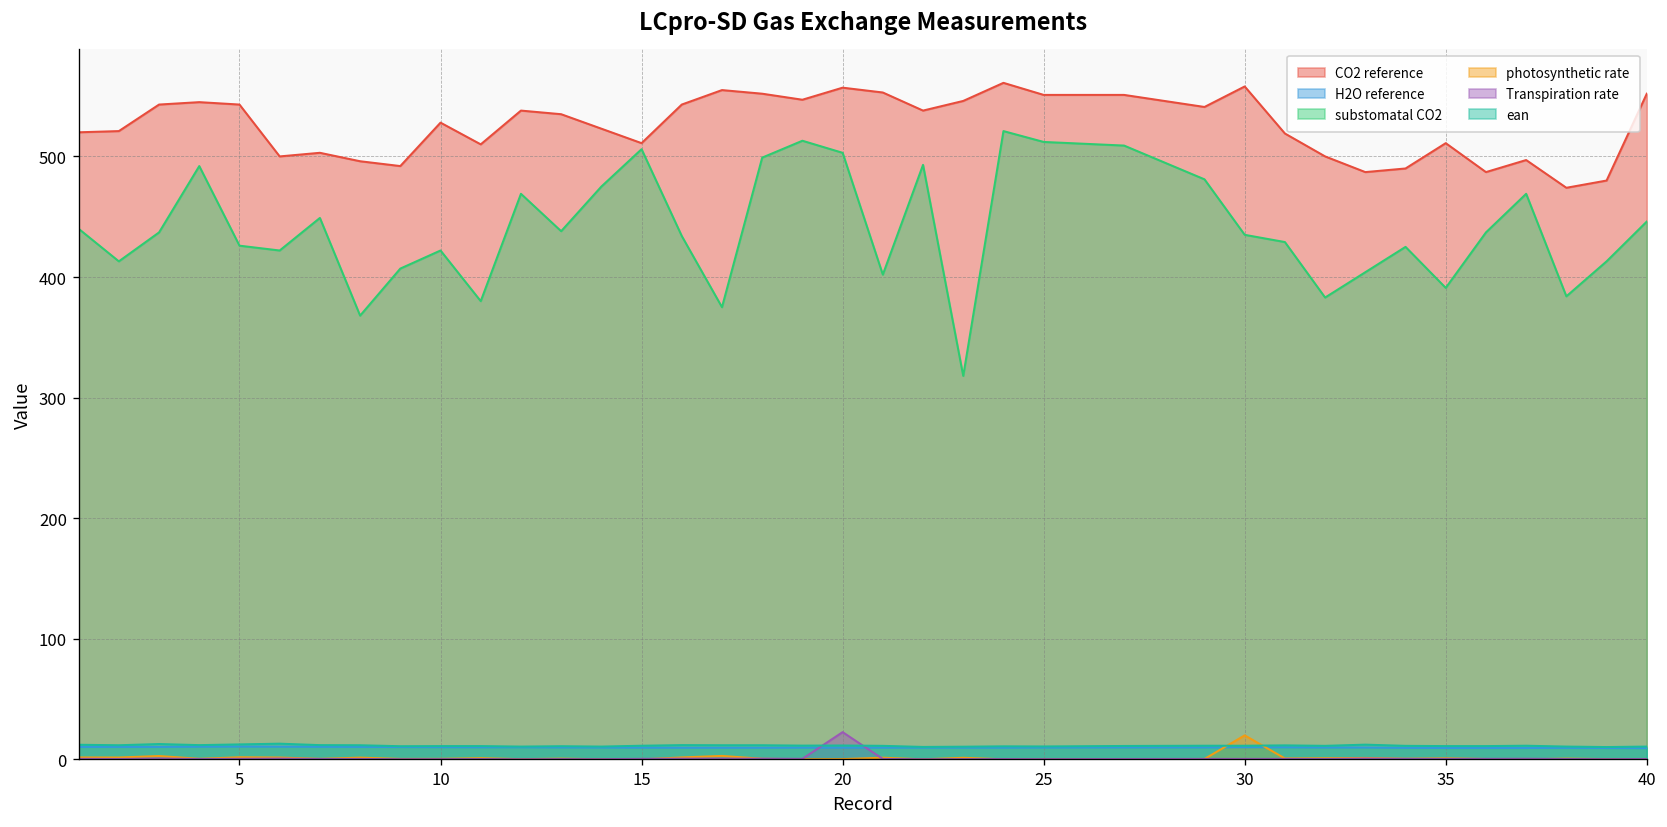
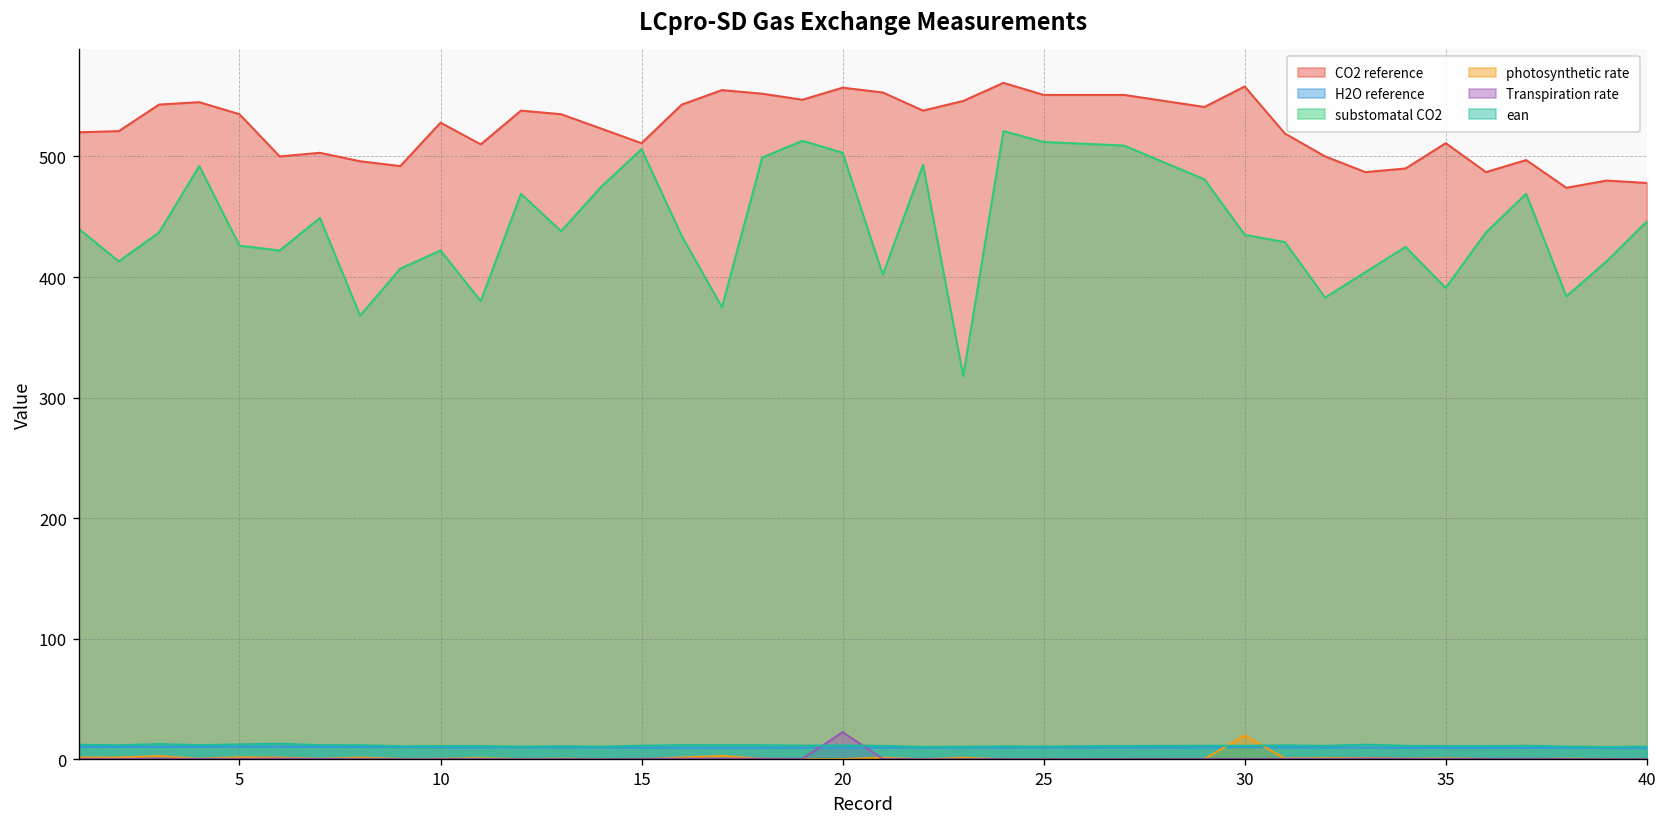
  {
    "CO2 reference": {
-     "5": 543,
+     "5": 535,
      "10": 528,
      "15": 511,
      "20": 557,
      "25": 551,
      "30": 558,
      "35": 511,
-     "40": 552
+     "40": 478
    },
    "photosynthetic rate": {
      "20": 0,
      "30": 20
    },
    "Transpiration rate": {
      "20": 23,
      "30": 0
    }
  }
